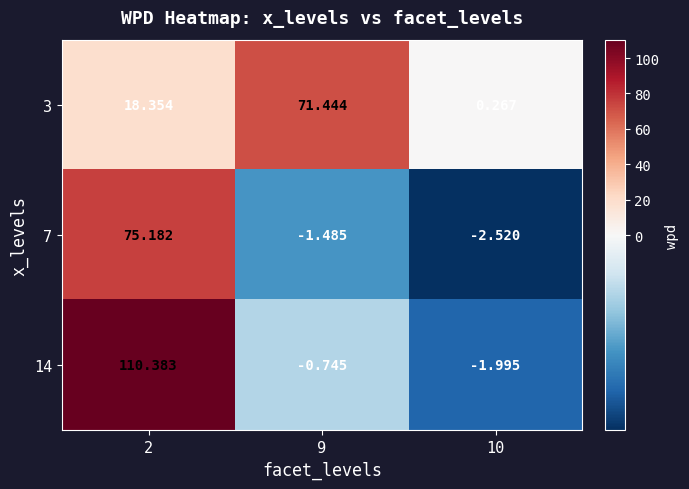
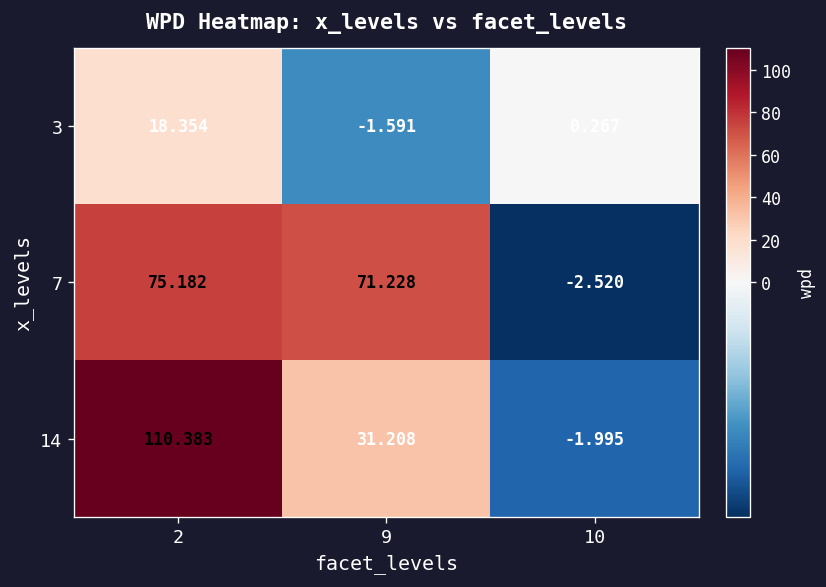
  {
    "3": {
      "2": 18.354,
-     "9": 71.444
+     "9": -1.591
    },
    "7": {
      "2": 75.182,
-     "9": -1.485,
+     "9": 71.228,
      "10": -2.520
    },
    "14": {
      "2": 110.383,
-     "9": -0.745,
+     "9": 31.208,
      "10": -1.995
    }
  }
